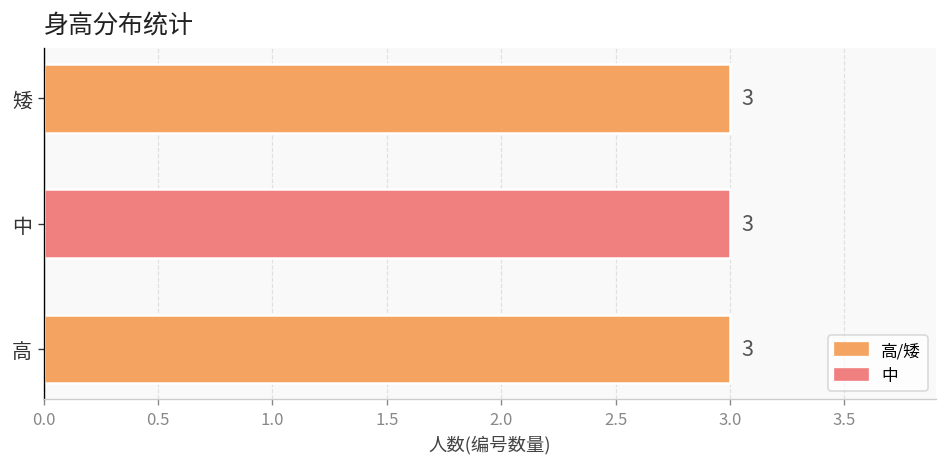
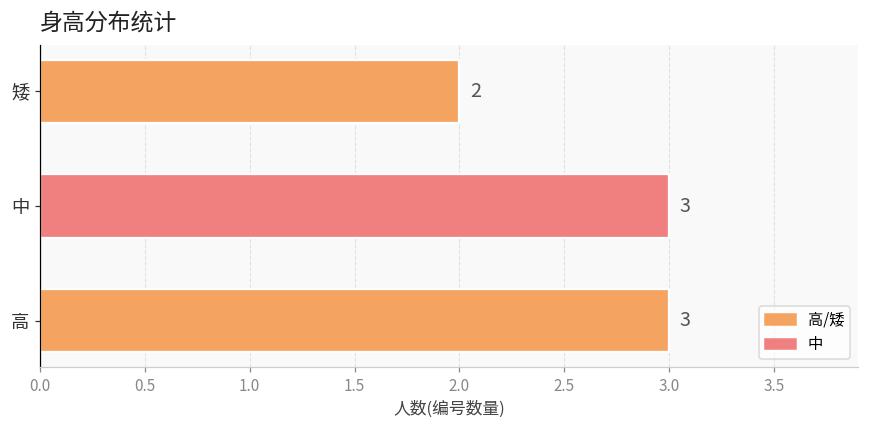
  {
-   "矮": 3,
+   "矮": 2,
    "中": 3,
    "高": 3
  }
